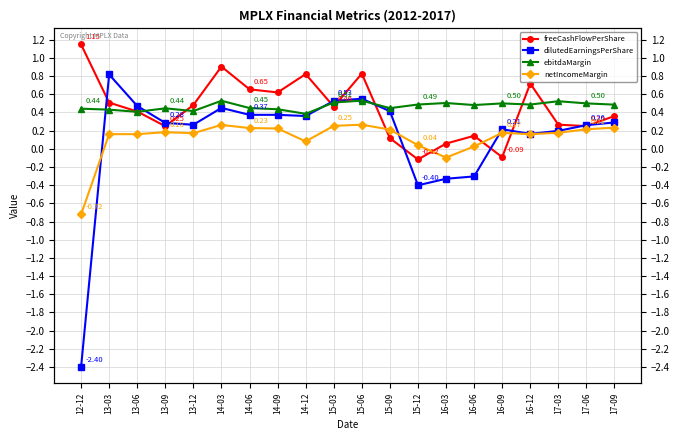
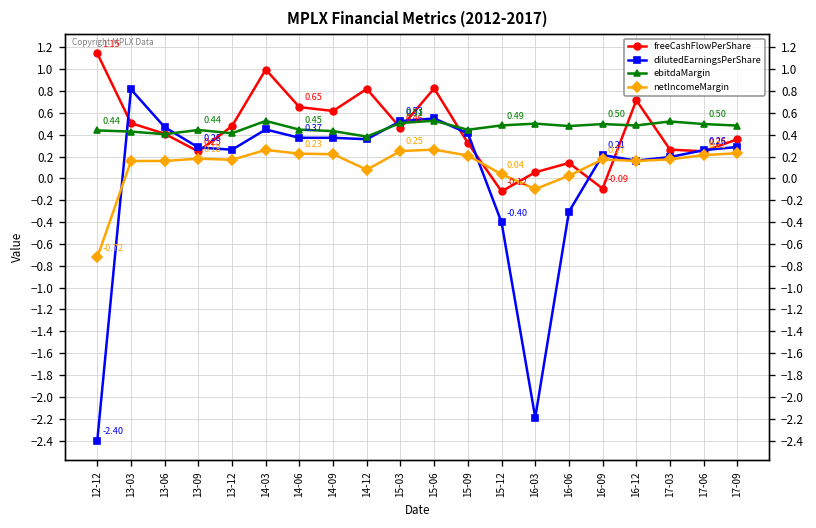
  {
    "freeCashFlowPerShare": {
      "13-03": 0.5,
      "13-12": 0.5,
-     "14-03": 0.9,
+     "14-03": 1.0,
      "14-09": 0.6,
      "14-12": 0.8,
      "15-06": 0.8,
-     "15-09": 0.1,
+     "15-09": 0.3,
      "16-03": 0.1,
      "16-06": 0.1,
      "16-12": 0.7,
      "17-03": 0.3,
      "17-09": 0.4
    },
    "dilutedEarningsPerShare": {
      "13-03": 0.8,
      "13-06": 0.5,
      "13-12": 0.3,
      "14-03": 0.4,
      "15-09": 0.4,
-     "16-03": -0.3,
+     "16-03": -2.2,
      "16-06": -0.3,
      "17-09": 0.3
    },
    "ebitdaMargin": {
      "12-12": 0.44,
      "13-09": 0.44,
      "14-06": 0.45,
      "15-12": 0.49,
      "16-09": 0.50,
      "17-06": 0.50
    },
    "netIncomeMargin": {
      "12-12": -0.72,
      "14-06": 0.23,
      "15-03": 0.25,
      "15-12": 0.04
    }
  }
